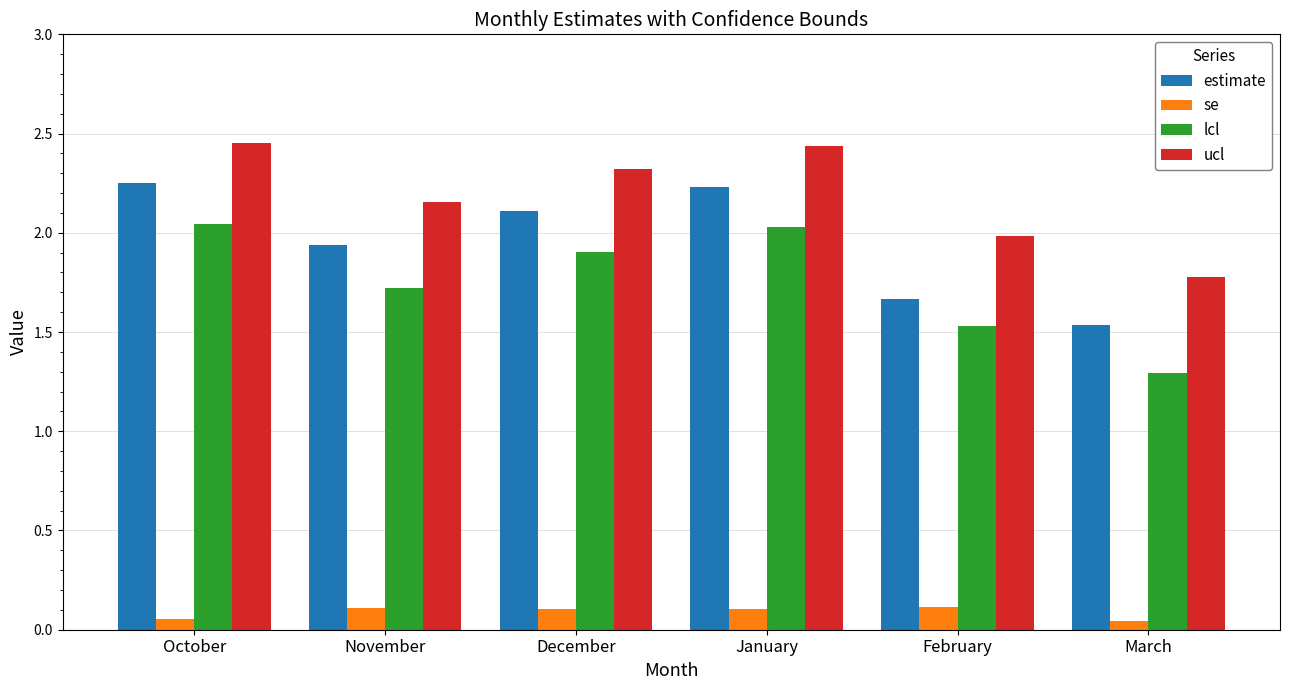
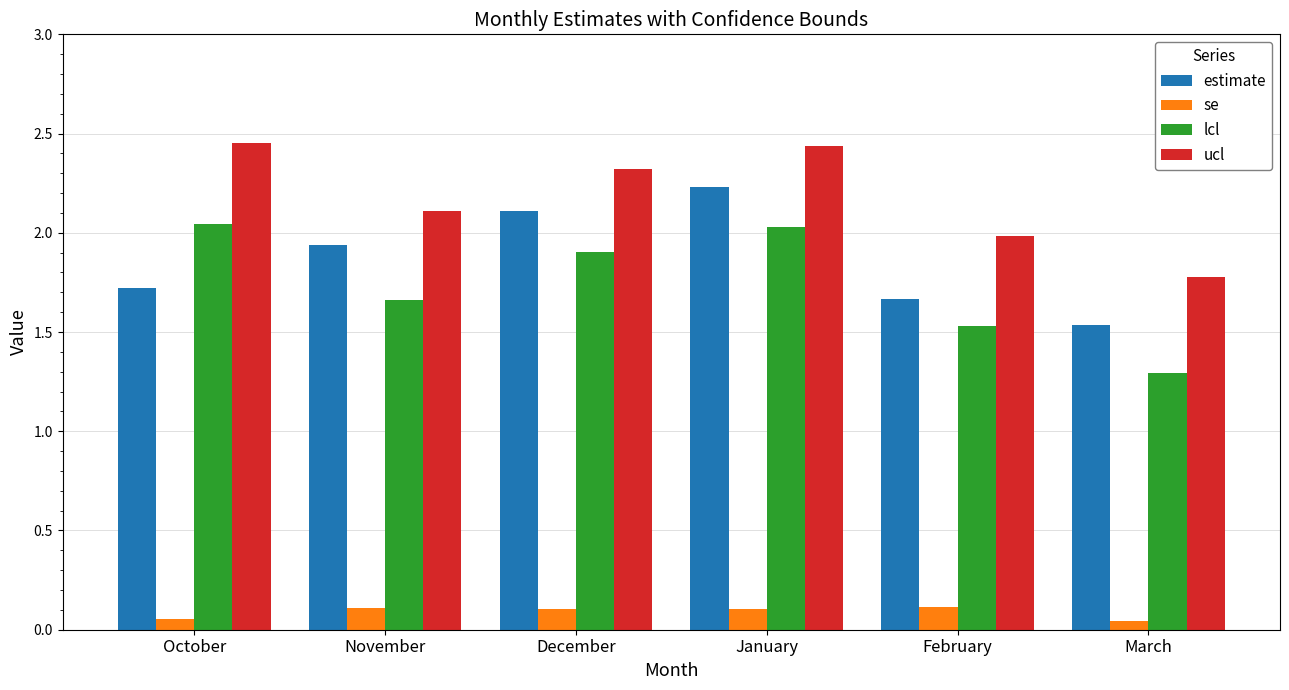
  {
    "estimate": {
-     "October": 2.25,
+     "October": 1.72,
      "November": 1.94,
      "December": 2.11,
      "January": 2.23,
      "February": 1.66,
      "March": 1.54
    },
    "se": {
      "October": 0.06,
      "November": 0.11,
      "December": 0.11,
      "January": 0.10,
      "February": 0.12,
      "March": 0.05
    },
    "lcl": {
      "October": 2.04,
-     "November": 1.72,
+     "November": 1.66,
      "December": 1.90,
      "January": 2.03,
      "February": 1.53,
      "March": 1.29
    },
    "ucl": {
      "October": 2.45,
-     "November": 2.16,
+     "November": 2.11,
      "December": 2.32,
      "January": 2.44,
      "February": 1.98,
      "March": 1.78
    }
  }
